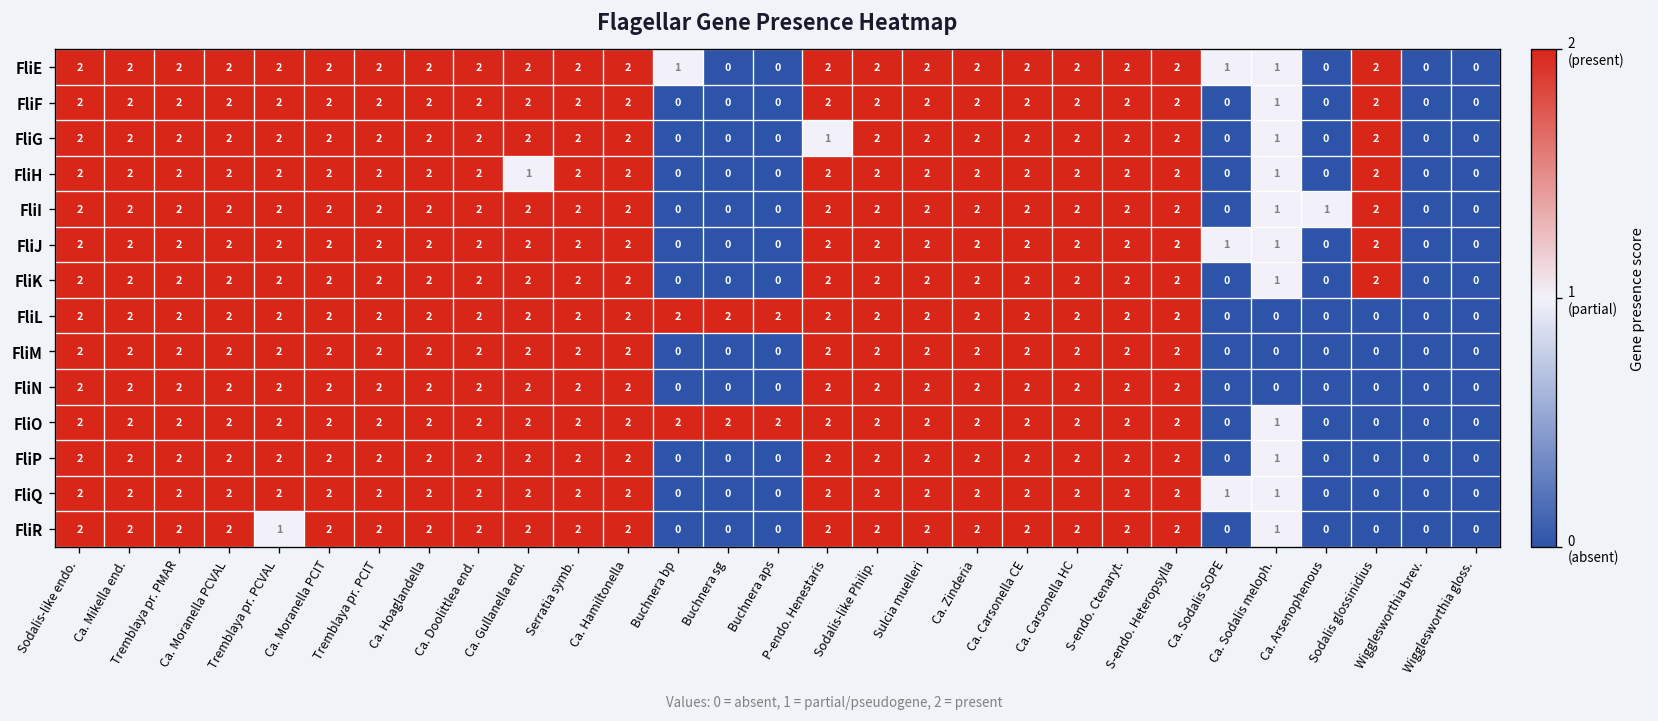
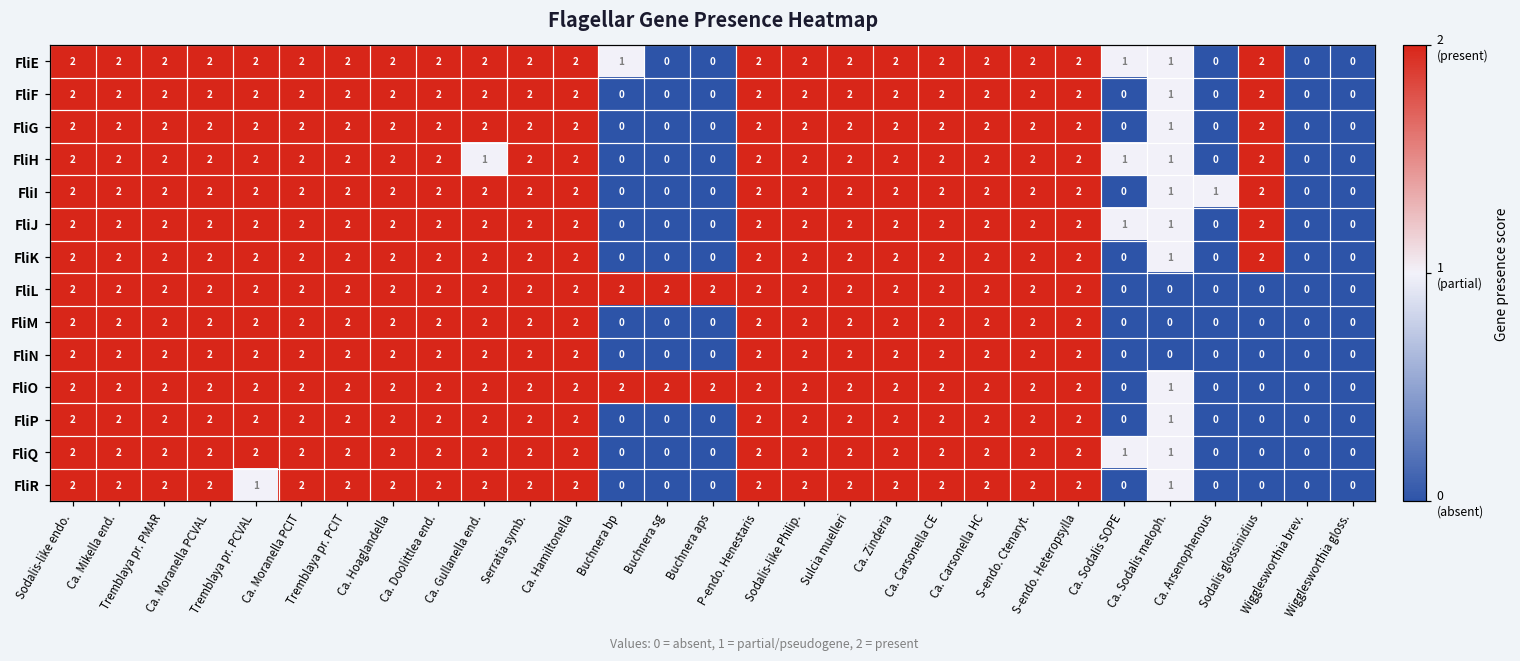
  {
    "FliG": {
      "Sodalis-like endo.": 2,
      "Ca. Mikella end.": 2,
      "Tremblaya pr. PMAR": 2,
      "Ca. Moranella PCVAL": 2,
      "Tremblaya pr. PCVAL": 2,
      "Ca. Moranella PCIT": 2,
      "Tremblaya pr. PCIT": 2,
      "Ca. Hoaglandella": 2,
      "Ca. Doolittlea end.": 2,
      "Ca. Gullanella end.": 2,
      "Serratia symb.": 2,
      "Ca. Hamiltonella": 2,
      "Buchnera bp": 0,
      "Buchnera sg": 0,
      "Buchnera aps": 0,
-     "P-endo. Henestaris": 1,
+     "P-endo. Henestaris": 2,
      "Sodalis-like Philip.": 2,
      "Sulcia muelleri": 2,
      "Ca. Zinderia": 2,
      "Ca. Carsonella CE": 2,
      "Ca. Carsonella HC": 2,
      "S-endo. Ctenaryt.": 2,
      "S-endo. Heteropsylla": 2,
      "Ca. Sodalis SOPE": 0,
      "Ca. Sodalis meloph.": 1,
      "Ca. Arsenophenous": 0,
      "Sodalis glossinidius": 2,
      "Wigglesworthia brev.": 0,
      "Wigglesworthia gloss.": 0
    },
    "FliH": {
      "Sodalis-like endo.": 2,
      "Ca. Mikella end.": 2,
      "Tremblaya pr. PMAR": 2,
      "Ca. Moranella PCVAL": 2,
      "Tremblaya pr. PCVAL": 2,
      "Ca. Moranella PCIT": 2,
      "Tremblaya pr. PCIT": 2,
      "Ca. Hoaglandella": 2,
      "Ca. Doolittlea end.": 2,
      "Ca. Gullanella end.": 1,
      "Serratia symb.": 2,
      "Ca. Hamiltonella": 2,
      "Buchnera bp": 0,
      "Buchnera sg": 0,
      "Buchnera aps": 0,
      "P-endo. Henestaris": 2,
      "Sodalis-like Philip.": 2,
      "Sulcia muelleri": 2,
      "Ca. Zinderia": 2,
      "Ca. Carsonella CE": 2,
      "Ca. Carsonella HC": 2,
      "S-endo. Ctenaryt.": 2,
      "S-endo. Heteropsylla": 2,
-     "Ca. Sodalis SOPE": 0,
+     "Ca. Sodalis SOPE": 1,
      "Ca. Sodalis meloph.": 1,
      "Ca. Arsenophenous": 0,
      "Sodalis glossinidius": 2,
      "Wigglesworthia brev.": 0,
      "Wigglesworthia gloss.": 0
    }
  }
